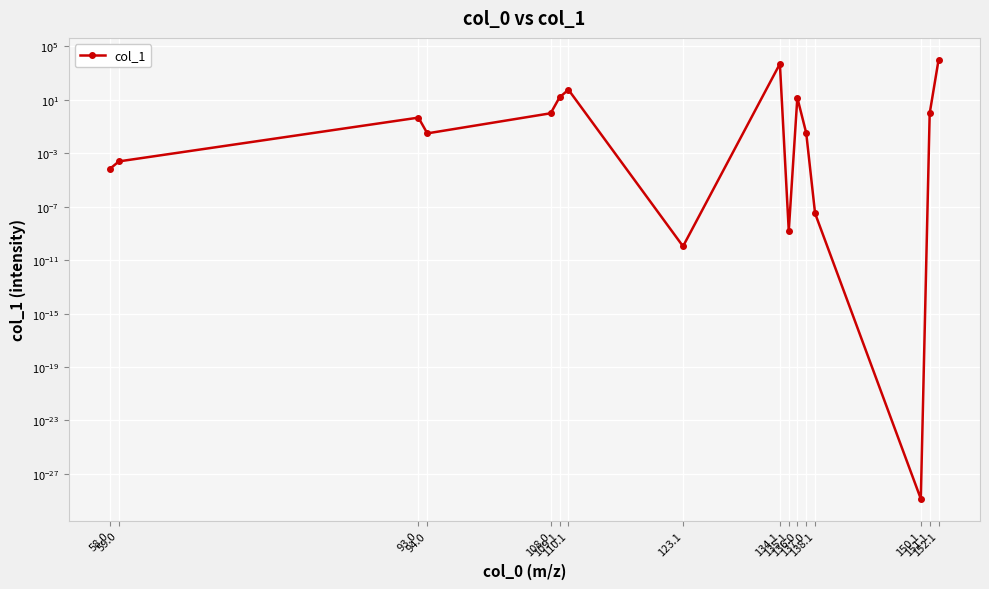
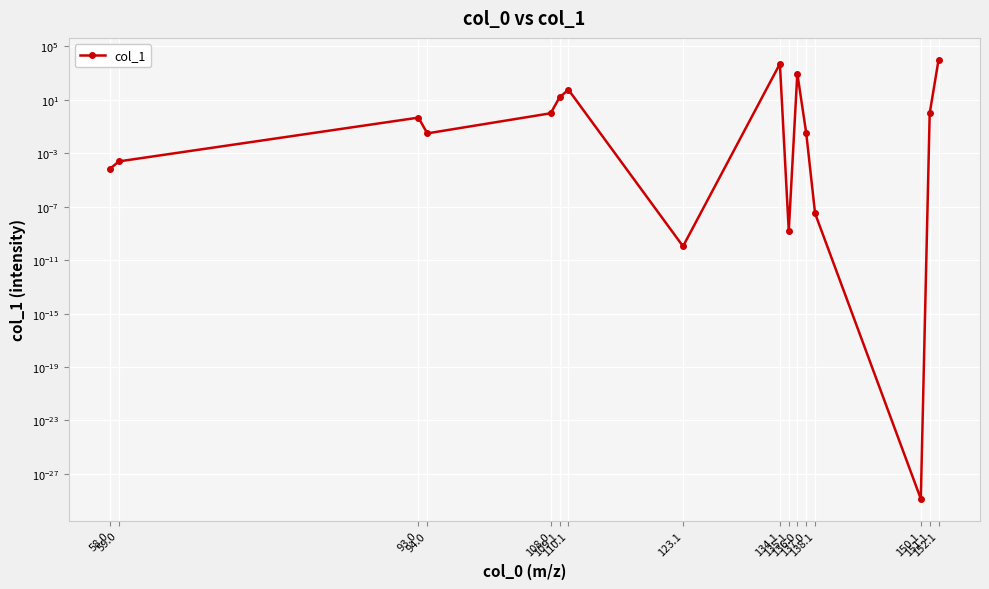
  {
    "58.0": 0.0001,
    "59.0": 0.0002,
    "93.0": 0.5,
    "94.0": 0.03,
    "108.0": 1,
    "109.1": 20,
    "110.1": 100,
    "123.1": 0.0000000001,
    "134.1": 5000,
    "135.1": 0.000000002,
-   "136.0": 10,
+   "136.0": 1000,
    "137.0": 0.03,
    "138.1": 0.00000003,
    "150.1": 0.000000000000,
    "151.1": 1,
    "152.1": 10000
  }
